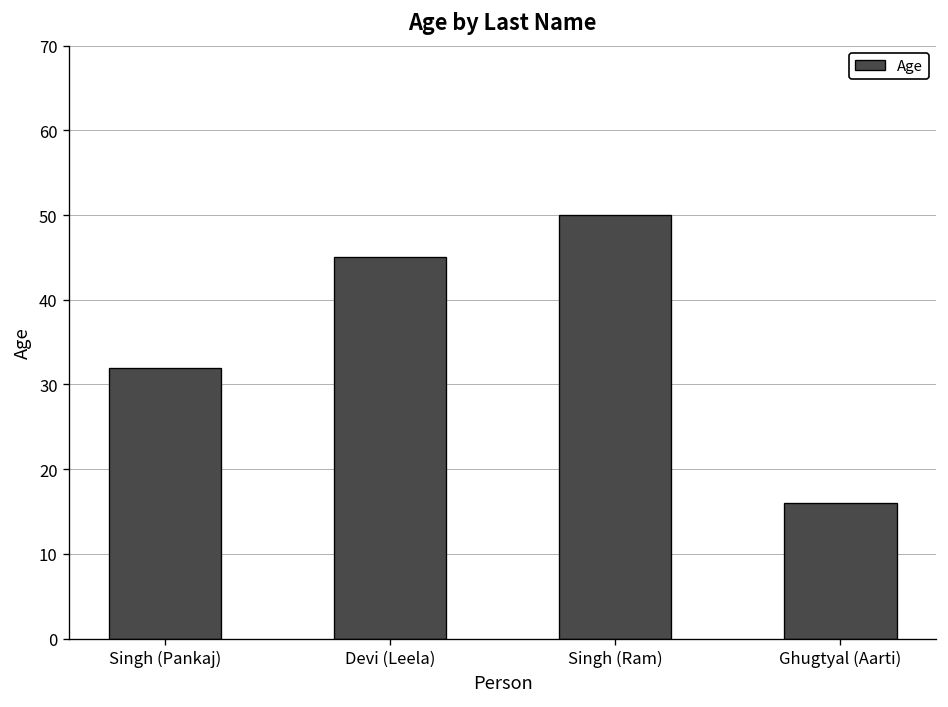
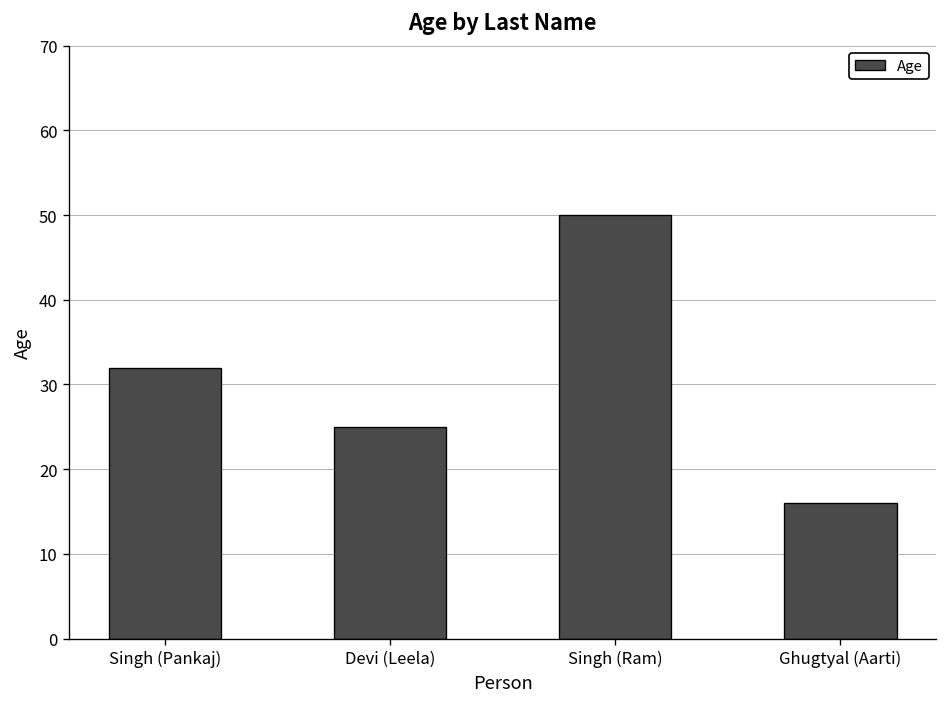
  {
    "Singh (Pankaj)": 32,
-   "Devi (Leela)": 45,
+   "Devi (Leela)": 25,
    "Singh (Ram)": 50,
    "Ghugtyal (Aarti)": 16
  }
